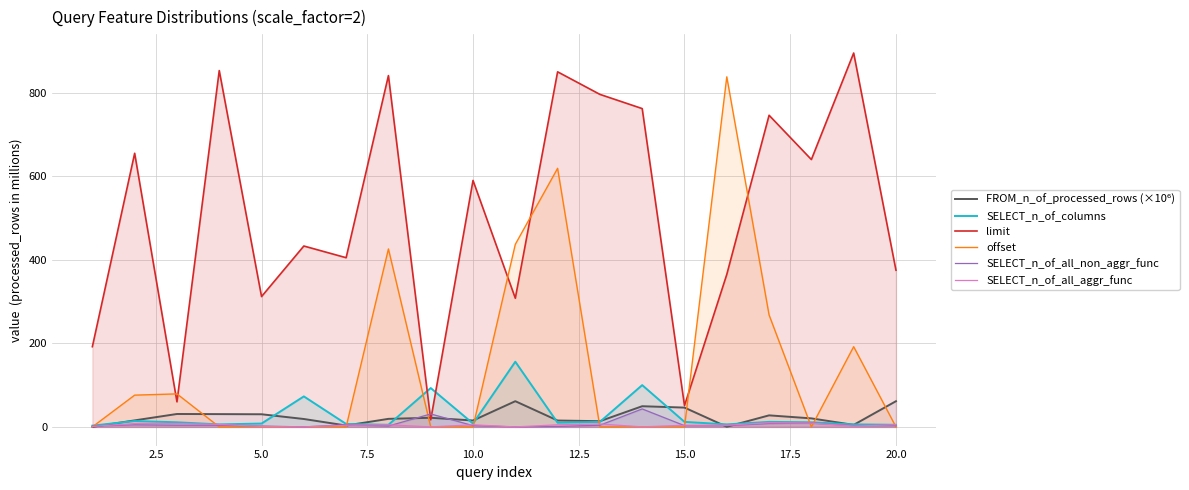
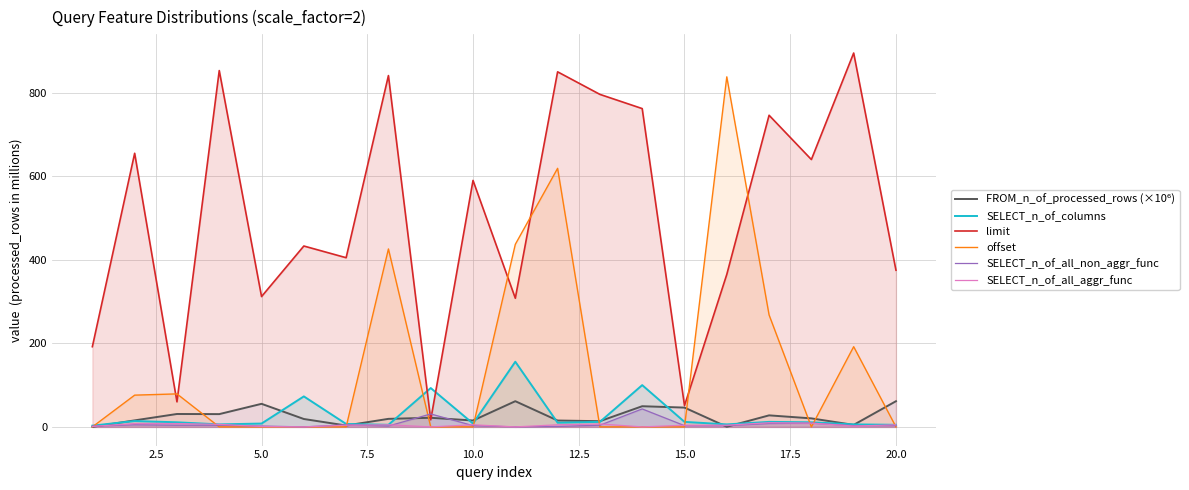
  {
    "FROM_n_of_processed_rows (×10⁶)": {
-     "5.0": 30,
+     "5.0": 60,
      "10.0": 20,
      "20.0": 60
    },
    "SELECT_n_of_columns": {
      "5.0": 10,
      "15.0": 10
    },
    "limit": {
      "5.0": 310,
      "10.0": 590,
      "20.0": 380
    }
  }
